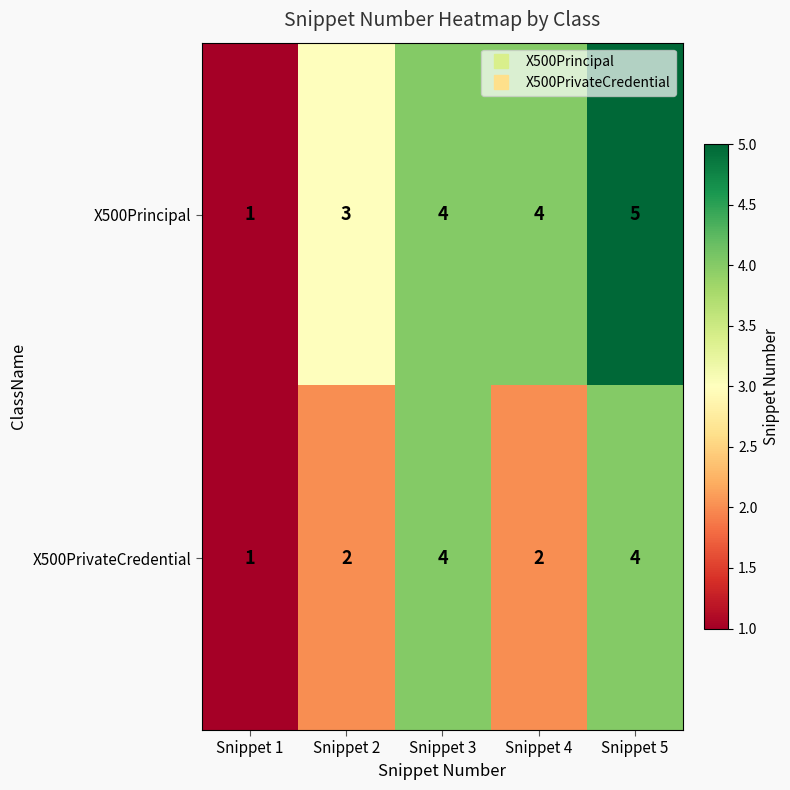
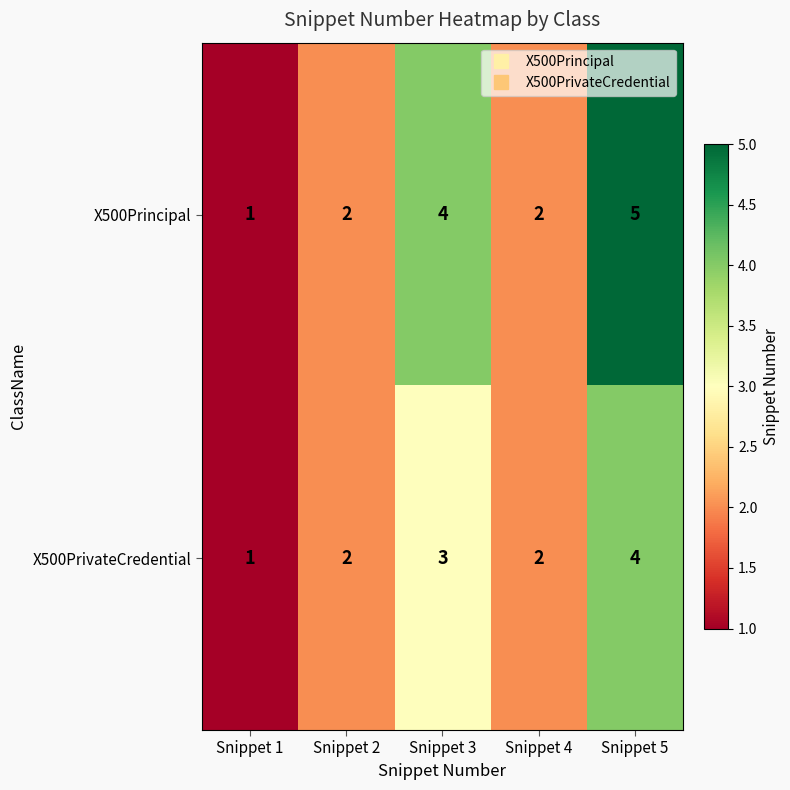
  {
    "X500Principal": {
      "Snippet 1": 1,
-     "Snippet 2": 3,
+     "Snippet 2": 2,
      "Snippet 3": 4,
-     "Snippet 4": 4,
+     "Snippet 4": 2,
      "Snippet 5": 5
    },
    "X500PrivateCredential": {
      "Snippet 1": 1,
      "Snippet 2": 2,
-     "Snippet 3": 4,
+     "Snippet 3": 3,
      "Snippet 4": 2,
      "Snippet 5": 4
    }
  }
